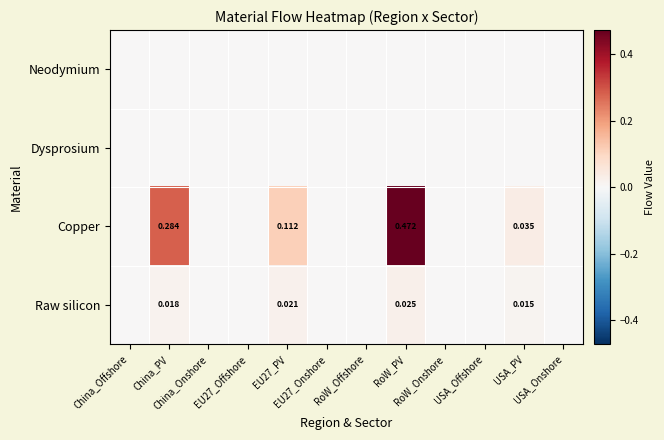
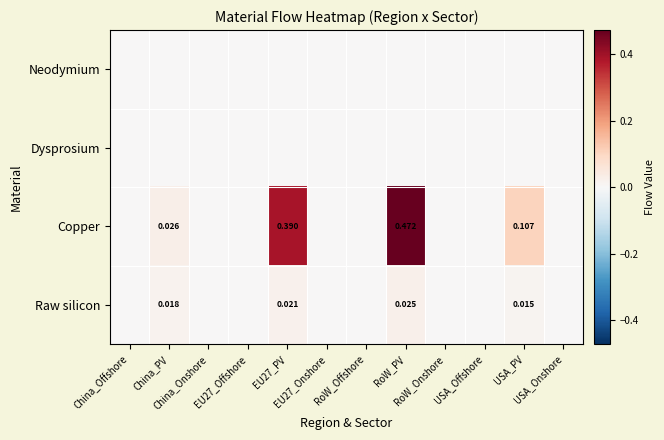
  {
    "Copper": {
-     "China_PV": 0.284,
-     "EU27_PV": 0.112,
+     "China_PV": 0.026,
+     "EU27_PV": 0.390,
      "RoW_PV": 0.472,
-     "USA_PV": 0.035
+     "USA_PV": 0.107
    },
    "Raw silicon": {
      "China_PV": 0.018,
      "EU27_PV": 0.021,
      "RoW_PV": 0.025,
      "USA_PV": 0.015
    }
  }
